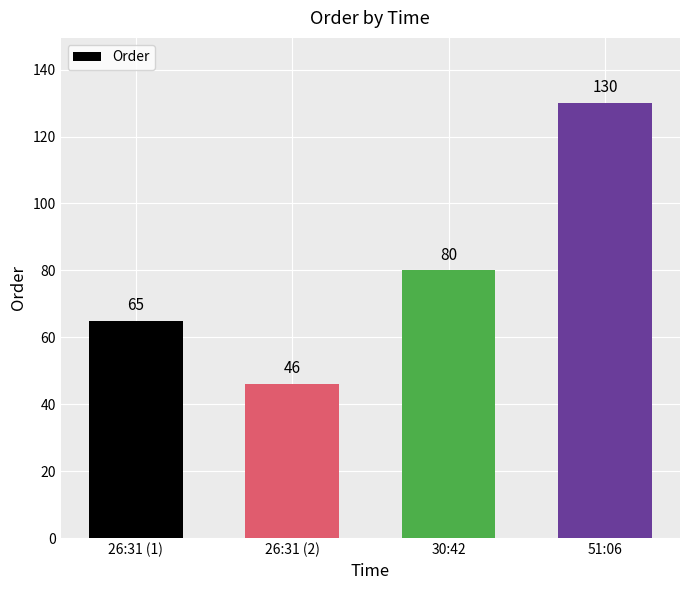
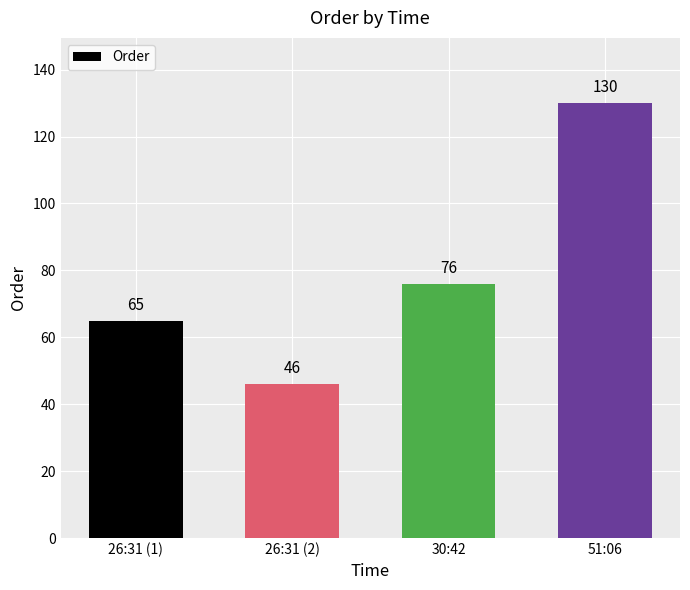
  {
    "26:31 (1)": 65,
    "26:31 (2)": 46,
-   "30:42": 80,
+   "30:42": 76,
    "51:06": 130
  }
